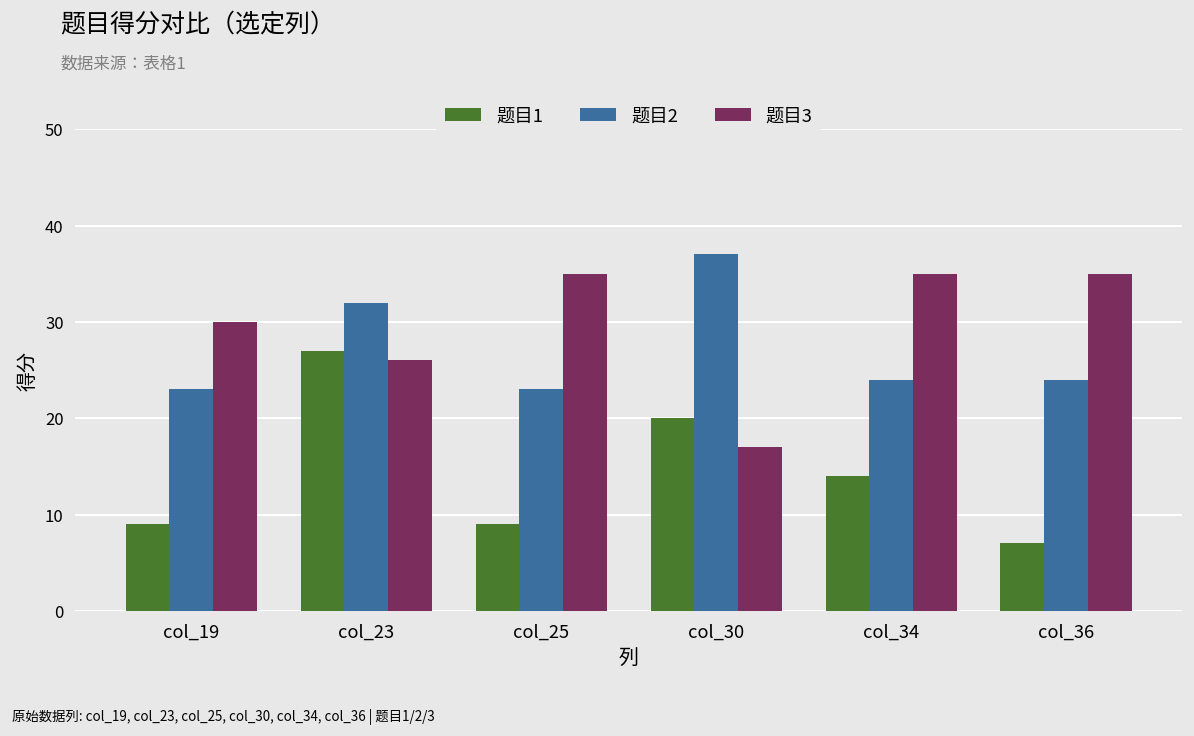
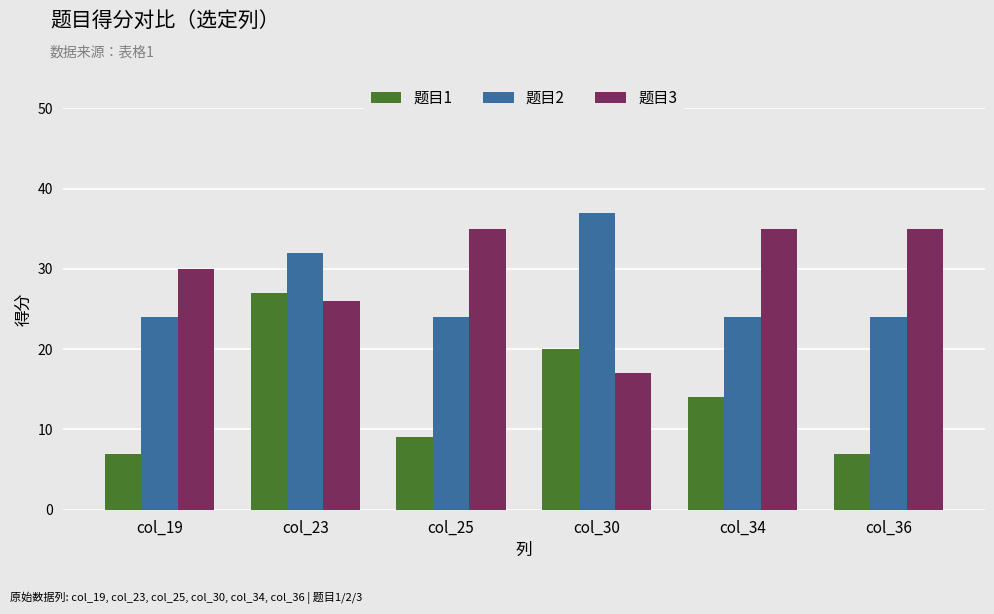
  {
    "题目1": {
-     "col_19": 9,
+     "col_19": 7,
      "col_23": 27,
      "col_25": 9,
      "col_30": 20,
      "col_34": 14,
      "col_36": 7
    },
    "题目2": {
-     "col_19": 23,
+     "col_19": 24,
      "col_23": 32,
-     "col_25": 23,
+     "col_25": 24,
      "col_30": 37,
      "col_34": 24,
      "col_36": 24
    },
    "题目3": {
      "col_19": 30,
      "col_23": 26,
      "col_25": 35,
      "col_30": 17,
      "col_34": 35,
      "col_36": 35
    }
  }
